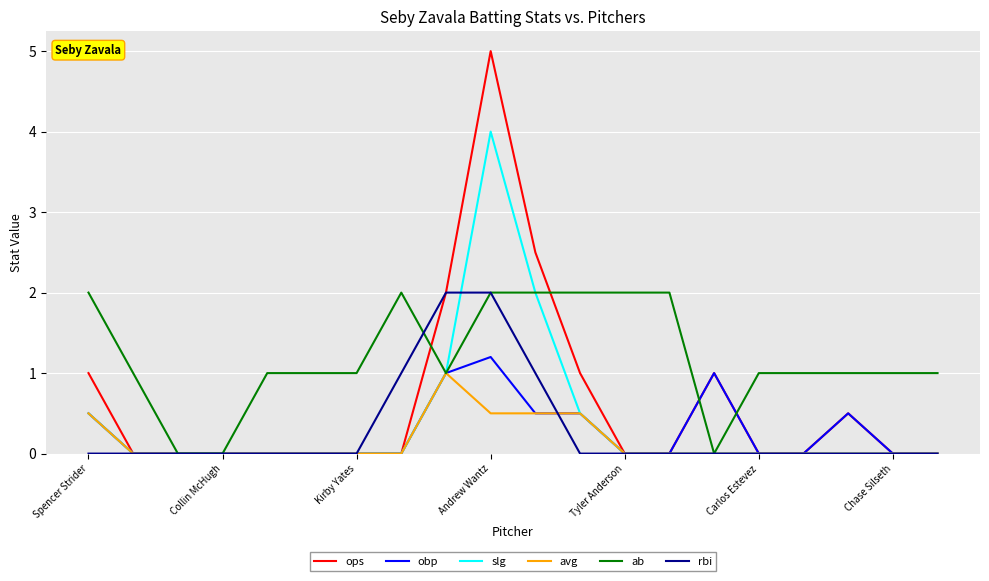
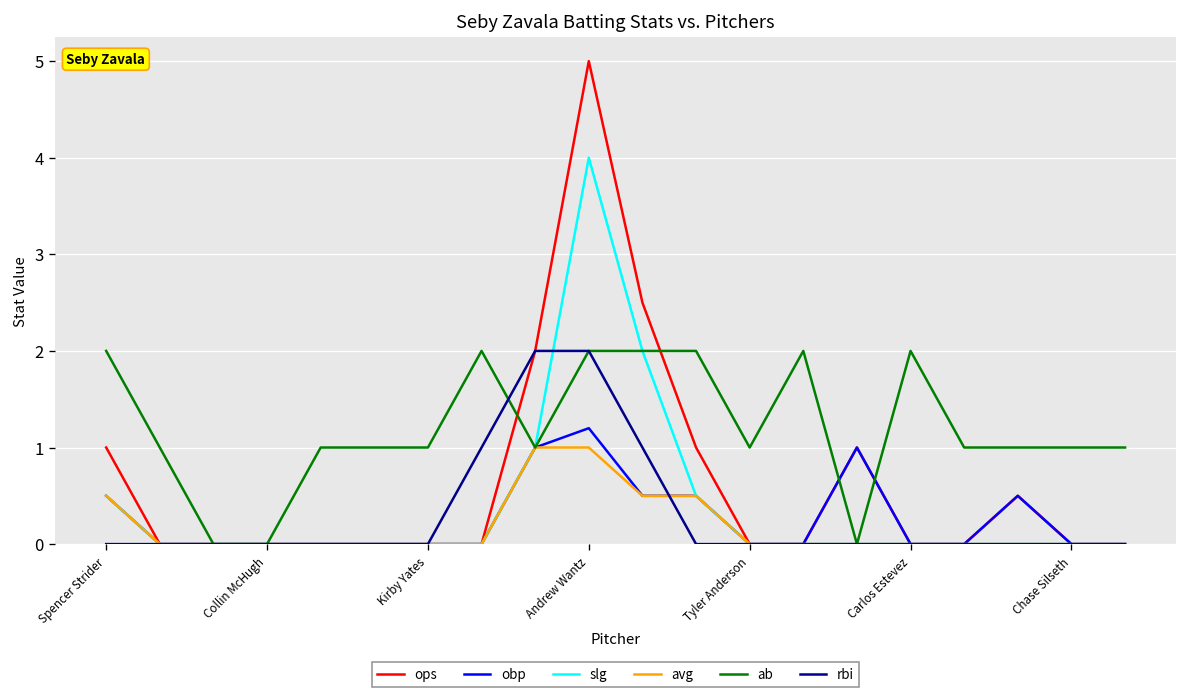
  {
    "ops": {
      "Spencer Strider": 1.0,
      "Andrew Wantz": 5.0
    },
    "obp": {
      "Andrew Wantz": 1.2
    },
    "slg": {
      "Andrew Wantz": 4.0
    },
    "avg": {
-     "Andrew Wantz": 0.5
+     "Andrew Wantz": 1.0
    },
    "ab": {
      "Spencer Strider": 2,
      "Kirby Yates": 1,
-     "Tyler Anderson": 2,
-     "Carlos Estevez": 1,
+     "Tyler Anderson": 1,
+     "Carlos Estevez": 2,
      "Chase Silseth": 1
    },
    "rbi": {
      "Spencer Strider": 0.0
    }
  }
